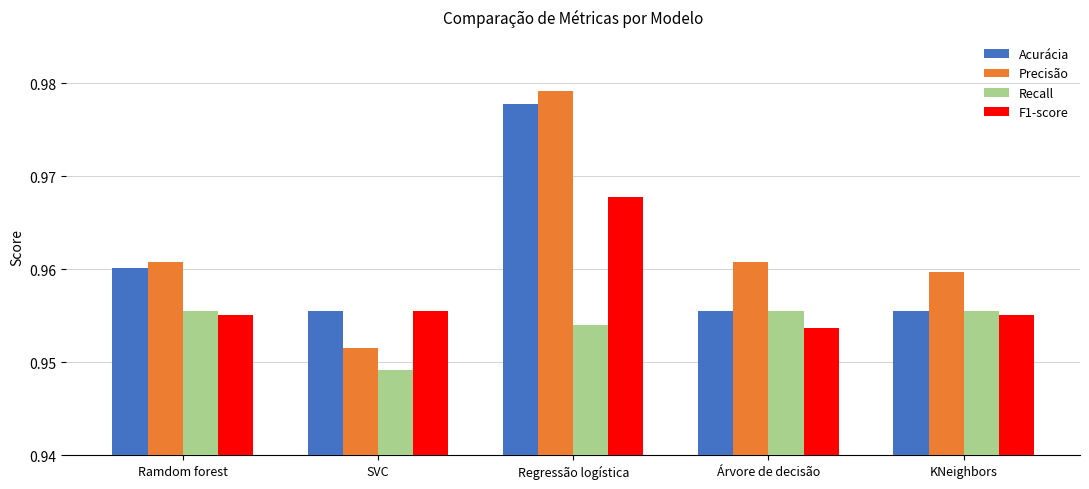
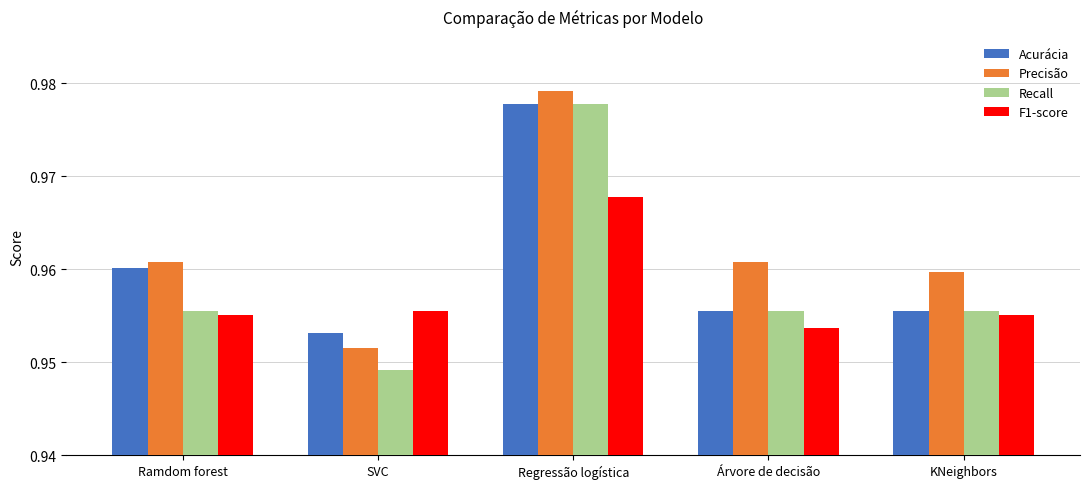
  {
    "Acurácia": {
      "Ramdom forest": 0.960,
-     "SVC": 0.956,
+     "SVC": 0.953,
      "Regressão logística": 0.978,
      "Árvore de decisão": 0.956,
      "KNeighbors": 0.956
    },
    "Precisão": {
      "Ramdom forest": 0.961,
      "SVC": 0.952,
      "Regressão logística": 0.979,
      "Árvore de decisão": 0.961,
      "KNeighbors": 0.960
    },
    "Recall": {
      "Ramdom forest": 0.956,
      "SVC": 0.949,
-     "Regressão logística": 0.954,
+     "Regressão logística": 0.978,
      "Árvore de decisão": 0.956,
      "KNeighbors": 0.956
    },
    "F1-score": {
      "Ramdom forest": 0.955,
      "SVC": 0.956,
      "Regressão logística": 0.968,
      "Árvore de decisão": 0.954,
      "KNeighbors": 0.955
    }
  }
